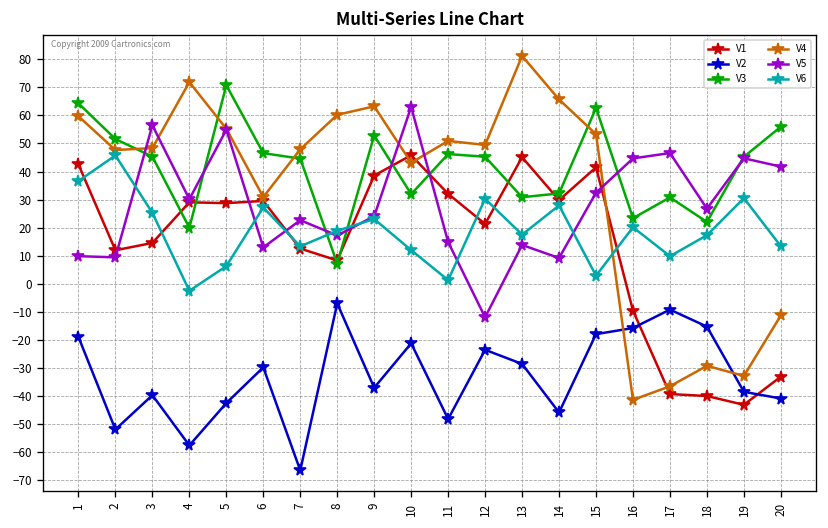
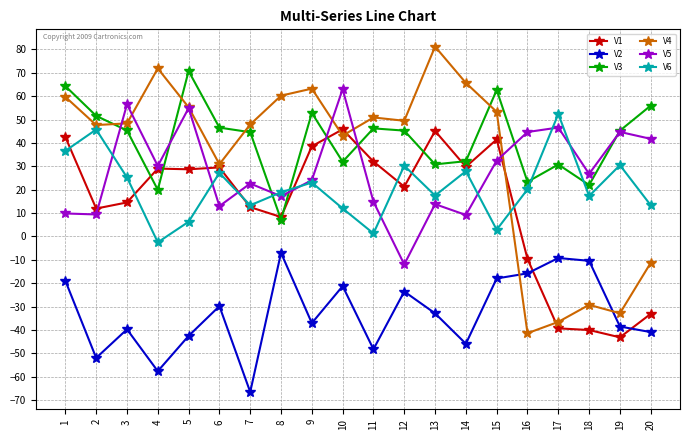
  {
    "V1": {
      "1": 43,
      "2": 12,
      "3": 15,
      "4": 29,
      "5": 29,
      "6": 30,
      "8": 8,
      "9": 39,
      "10": 46,
      "11": 32,
      "12": 21,
      "13": 45,
      "14": 30,
      "15": 41,
      "16": -10,
      "17": -39,
      "18": -40,
      "19": -43,
      "20": -33
    },
    "V2": {
      "1": -19,
      "2": -52,
      "3": -40,
      "4": -58,
      "5": -43,
      "6": -30,
      "7": -67,
      "8": -7,
      "9": -37,
      "10": -21,
      "11": -48,
      "12": -24,
-     "13": -29,
+     "13": -33,
      "14": -46,
      "15": -18,
      "16": -16,
      "17": -9,
-     "18": -15,
+     "18": -10,
      "19": -39,
      "20": -41
    },
    "V3": {
      "1": 64,
      "2": 52,
      "3": 45,
      "4": 20,
      "5": 71,
      "6": 47,
      "7": 45,
      "8": 7,
      "9": 53,
      "10": 32,
      "11": 46,
      "12": 45,
      "13": 31,
      "14": 32,
      "15": 63,
      "16": 23,
      "17": 31,
      "18": 22,
      "20": 56
    },
    "V4": {
      "1": 60,
      "2": 48,
      "3": 48,
      "4": 72,
      "6": 31,
      "7": 48,
      "8": 60,
      "9": 63,
      "10": 43,
      "11": 51,
      "12": 49,
      "13": 81,
      "14": 66,
      "15": 53,
      "16": -41,
      "17": -37,
      "18": -29,
      "19": -33,
      "20": -11
    },
    "V5": {
      "1": 10,
      "2": 9,
      "3": 56,
      "4": 30,
      "6": 13,
      "7": 23,
      "8": 17,
      "10": 63,
      "11": 15,
      "12": -12,
      "13": 14,
      "14": 9,
      "15": 32,
      "16": 45,
      "17": 47,
      "18": 27,
      "20": 42
    },
    "V6": {
      "1": 37,
      "2": 46,
      "3": 25,
      "4": -3,
      "5": 6,
      "6": 27,
      "8": 19,
      "10": 12,
      "11": 1,
      "12": 30,
      "13": 18,
      "14": 28,
      "15": 3,
      "16": 20,
-     "17": 10,
+     "17": 52,
      "18": 17,
      "19": 31,
      "20": 13
    }
  }
